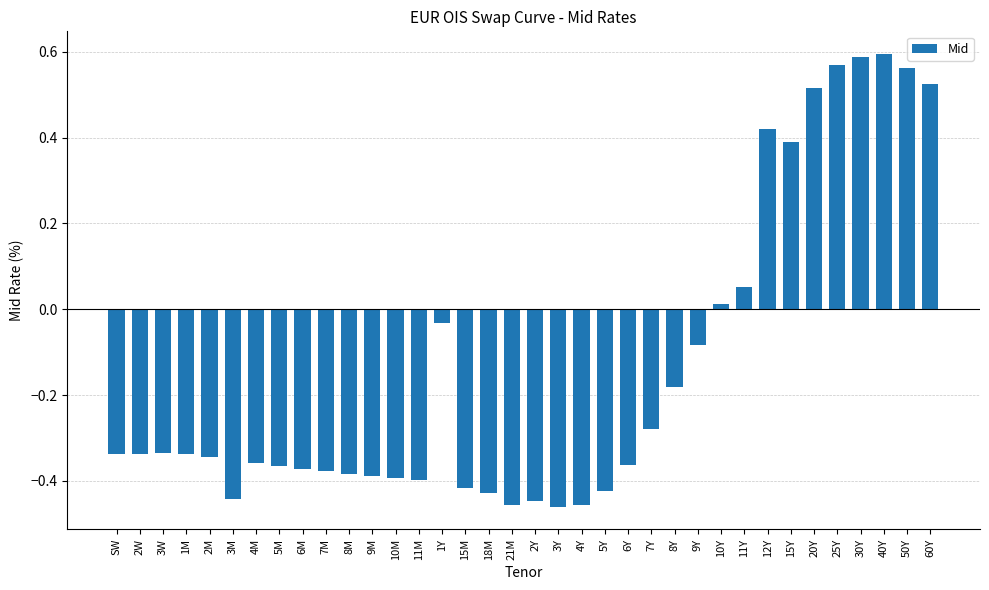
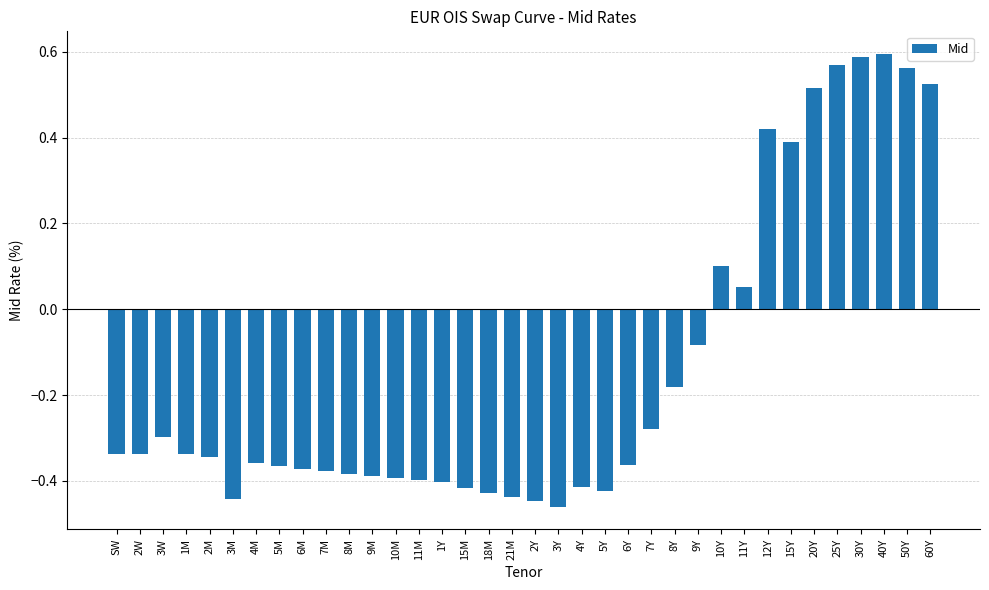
  {
    "SW": -0.34,
    "2W": -0.34,
-   "3W": -0.34,
+   "3W": -0.30,
    "1M": -0.34,
    "2M": -0.35,
    "3M": -0.44,
    "4M": -0.36,
    "5M": -0.36,
    "6M": -0.37,
    "7M": -0.38,
    "8M": -0.38,
    "9M": -0.39,
    "10M": -0.39,
    "11M": -0.40,
-   "1Y": -0.03,
+   "1Y": -0.40,
    "15M": -0.42,
    "18M": -0.43,
-   "21M": -0.46,
+   "21M": -0.44,
    "2Y": -0.45,
    "3Y": -0.46,
-   "4Y": -0.46,
+   "4Y": -0.42,
    "5Y": -0.42,
    "6Y": -0.36,
    "7Y": -0.28,
    "8Y": -0.18,
    "9Y": -0.08,
-   "10Y": 0.01,
+   "10Y": 0.10,
    "11Y": 0.05,
    "12Y": 0.42,
    "15Y": 0.39,
    "20Y": 0.52,
    "25Y": 0.57,
    "30Y": 0.59,
    "40Y": 0.60,
    "50Y": 0.56,
    "60Y": 0.53
  }
